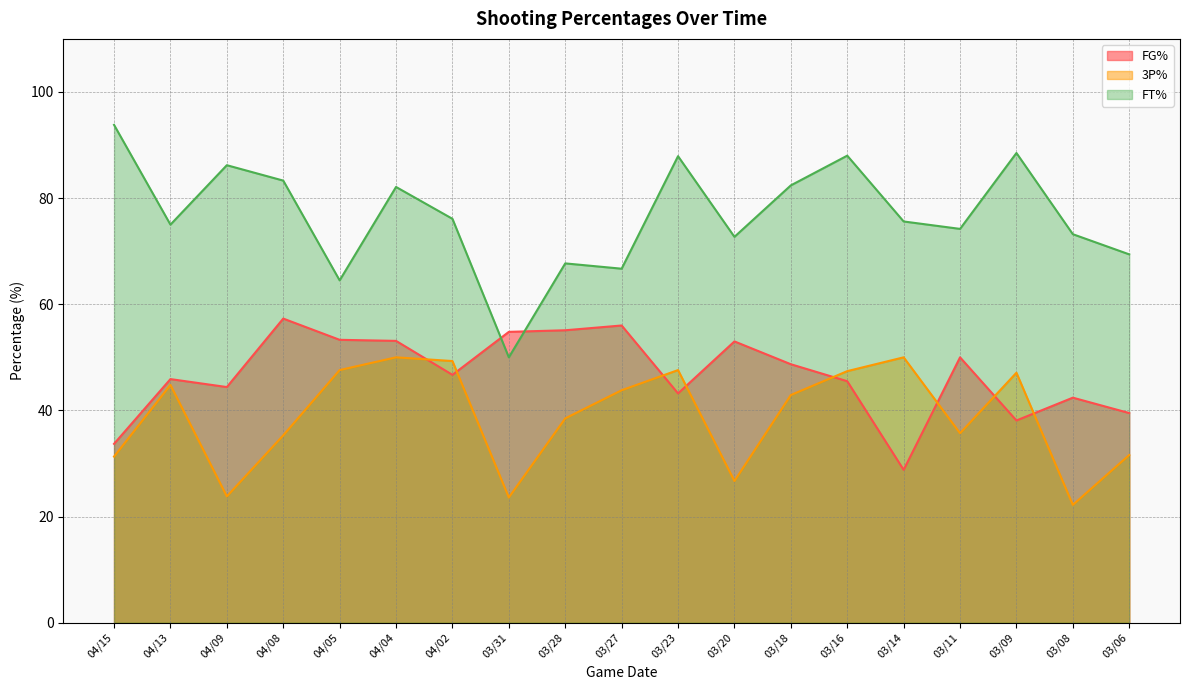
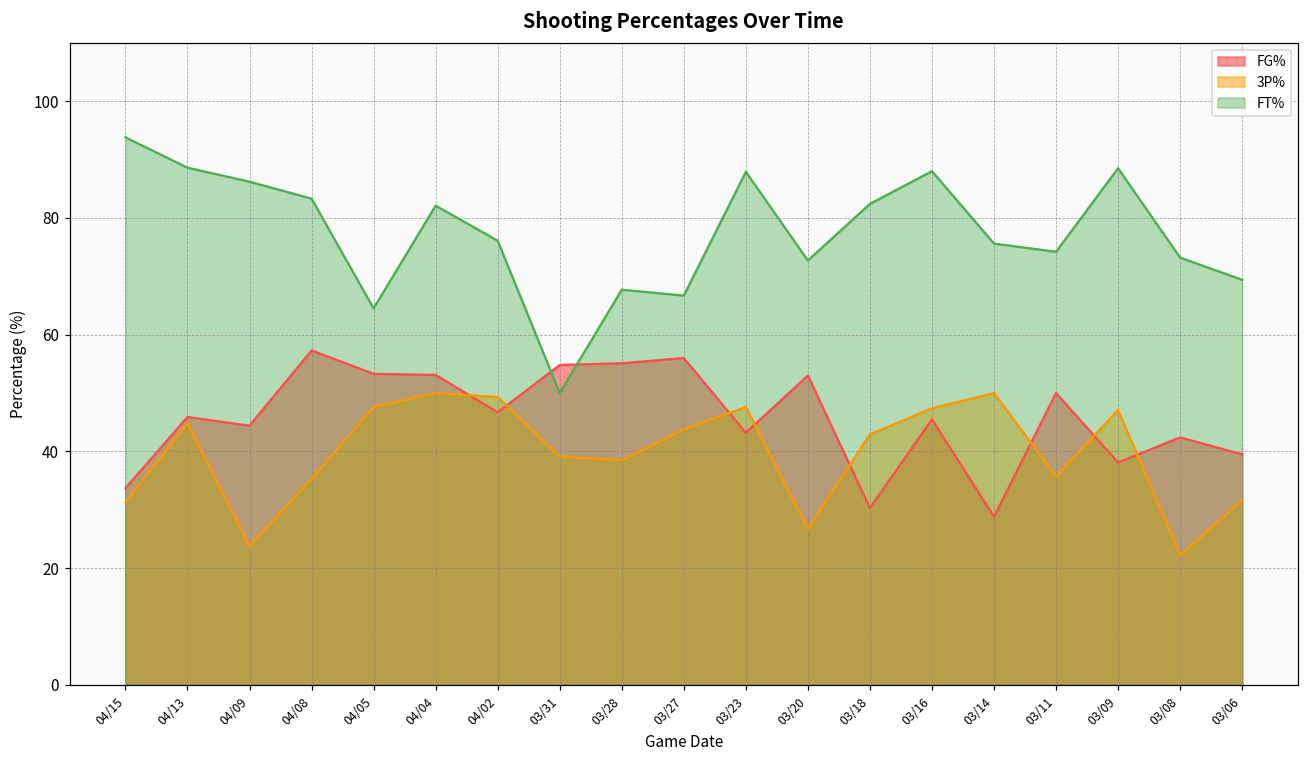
  {
    "FG%": {
      "04/15": 34,
      "04/13": 46,
      "04/09": 44,
      "04/08": 57,
      "04/05": 53,
      "04/04": 53,
      "04/02": 47,
      "03/31": 55,
      "03/28": 55,
      "03/27": 56,
      "03/23": 43,
      "03/20": 53,
-     "03/18": 49,
+     "03/18": 30,
      "03/16": 46,
      "03/14": 29,
      "03/11": 50,
      "03/09": 38,
      "03/08": 42,
      "03/06": 40
    },
    "3P%": {
      "04/15": 31,
      "04/13": 45,
      "04/09": 24,
      "04/08": 35,
      "04/05": 48,
      "04/04": 50,
      "04/02": 49,
-     "03/31": 24,
+     "03/31": 39,
      "03/28": 39,
      "03/27": 44,
      "03/23": 48,
      "03/20": 27,
      "03/18": 43,
      "03/16": 47,
      "03/14": 50,
      "03/11": 36,
      "03/09": 47,
      "03/08": 22,
      "03/06": 32
    },
    "FT%": {
      "04/15": 94,
-     "04/13": 75,
+     "04/13": 89,
      "04/09": 86,
      "04/08": 83,
      "04/05": 65,
      "04/04": 82,
      "04/02": 76,
      "03/31": 50,
      "03/28": 68,
      "03/27": 67,
      "03/23": 88,
      "03/20": 73,
      "03/18": 82,
      "03/16": 88,
      "03/14": 76,
      "03/11": 74,
      "03/09": 89,
      "03/08": 73,
      "03/06": 69
    }
  }
